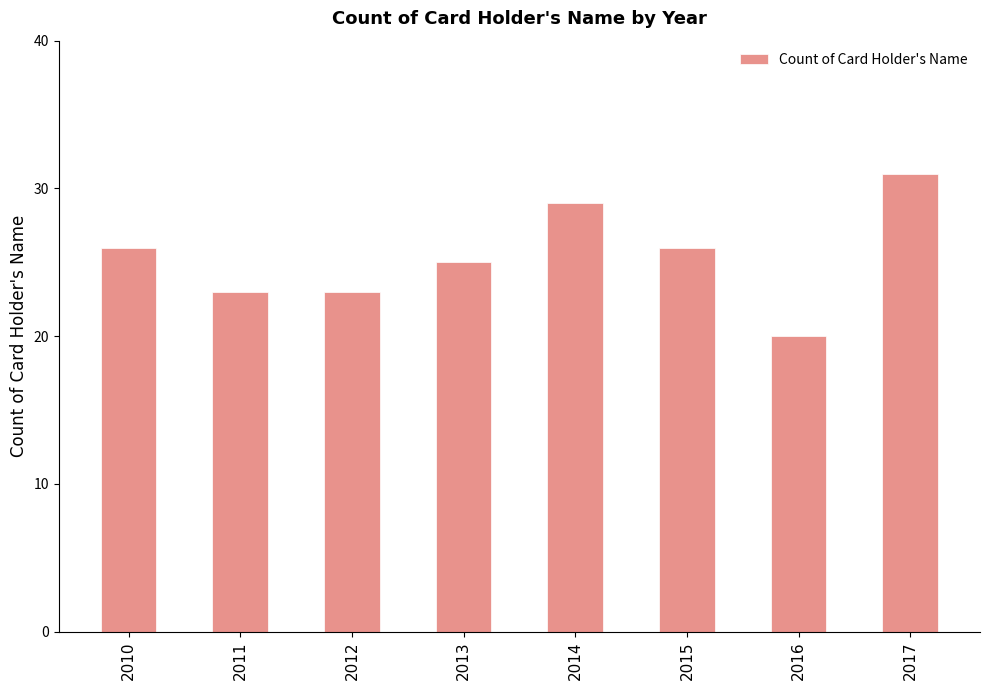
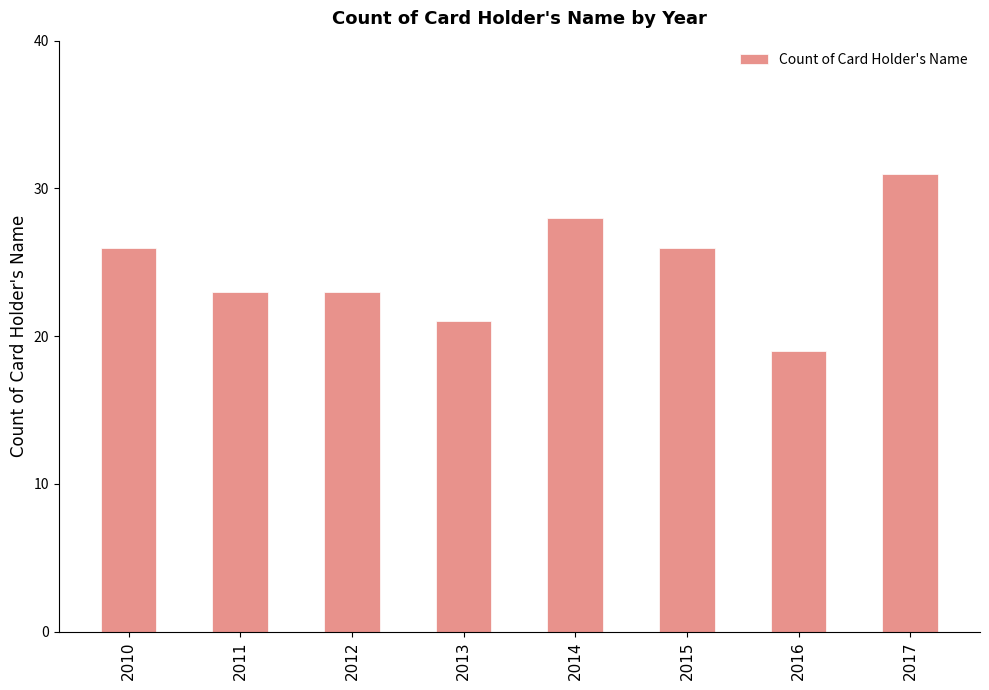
  {
    "2010": 26,
    "2011": 23,
    "2012": 23,
-   "2013": 25,
-   "2014": 29,
+   "2013": 21,
+   "2014": 28,
    "2015": 26,
-   "2016": 20,
+   "2016": 19,
    "2017": 31
  }
